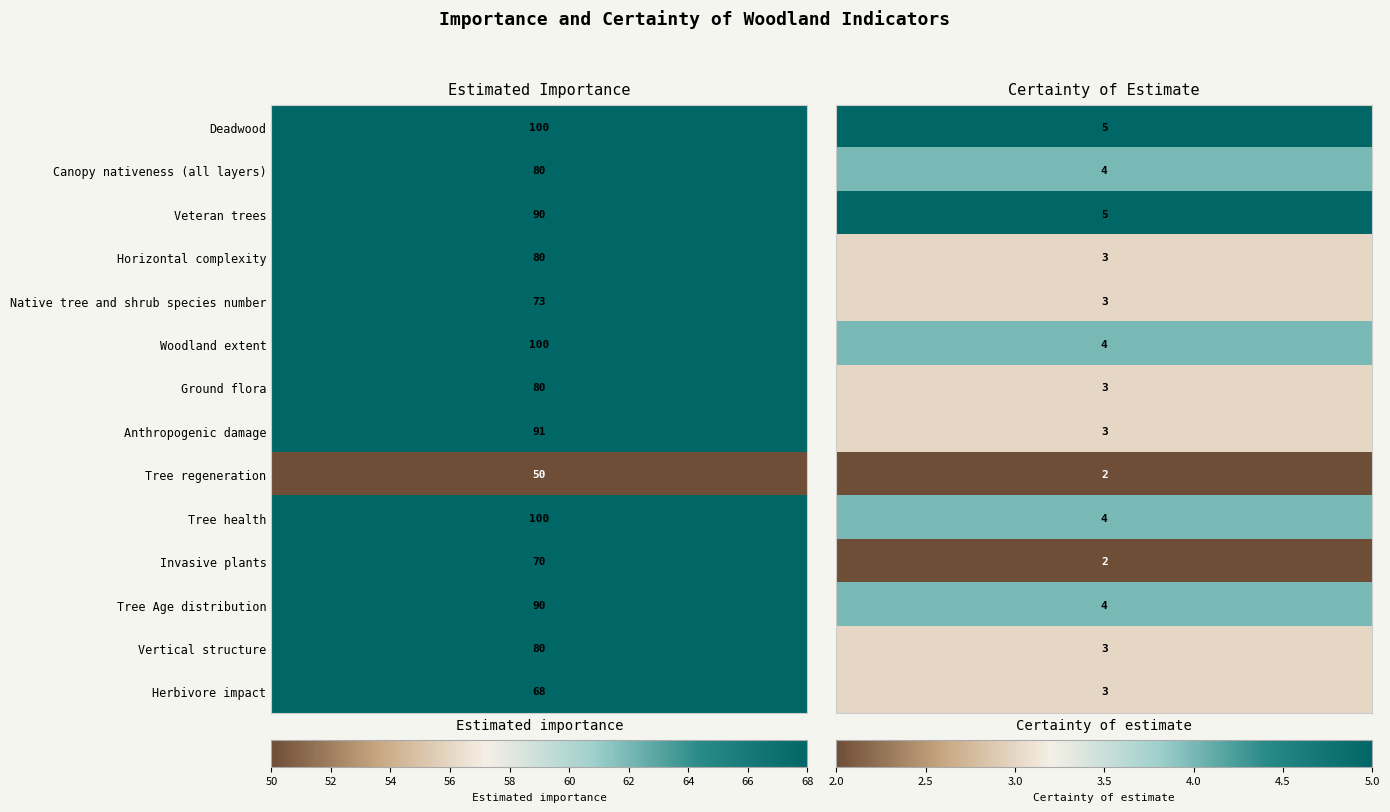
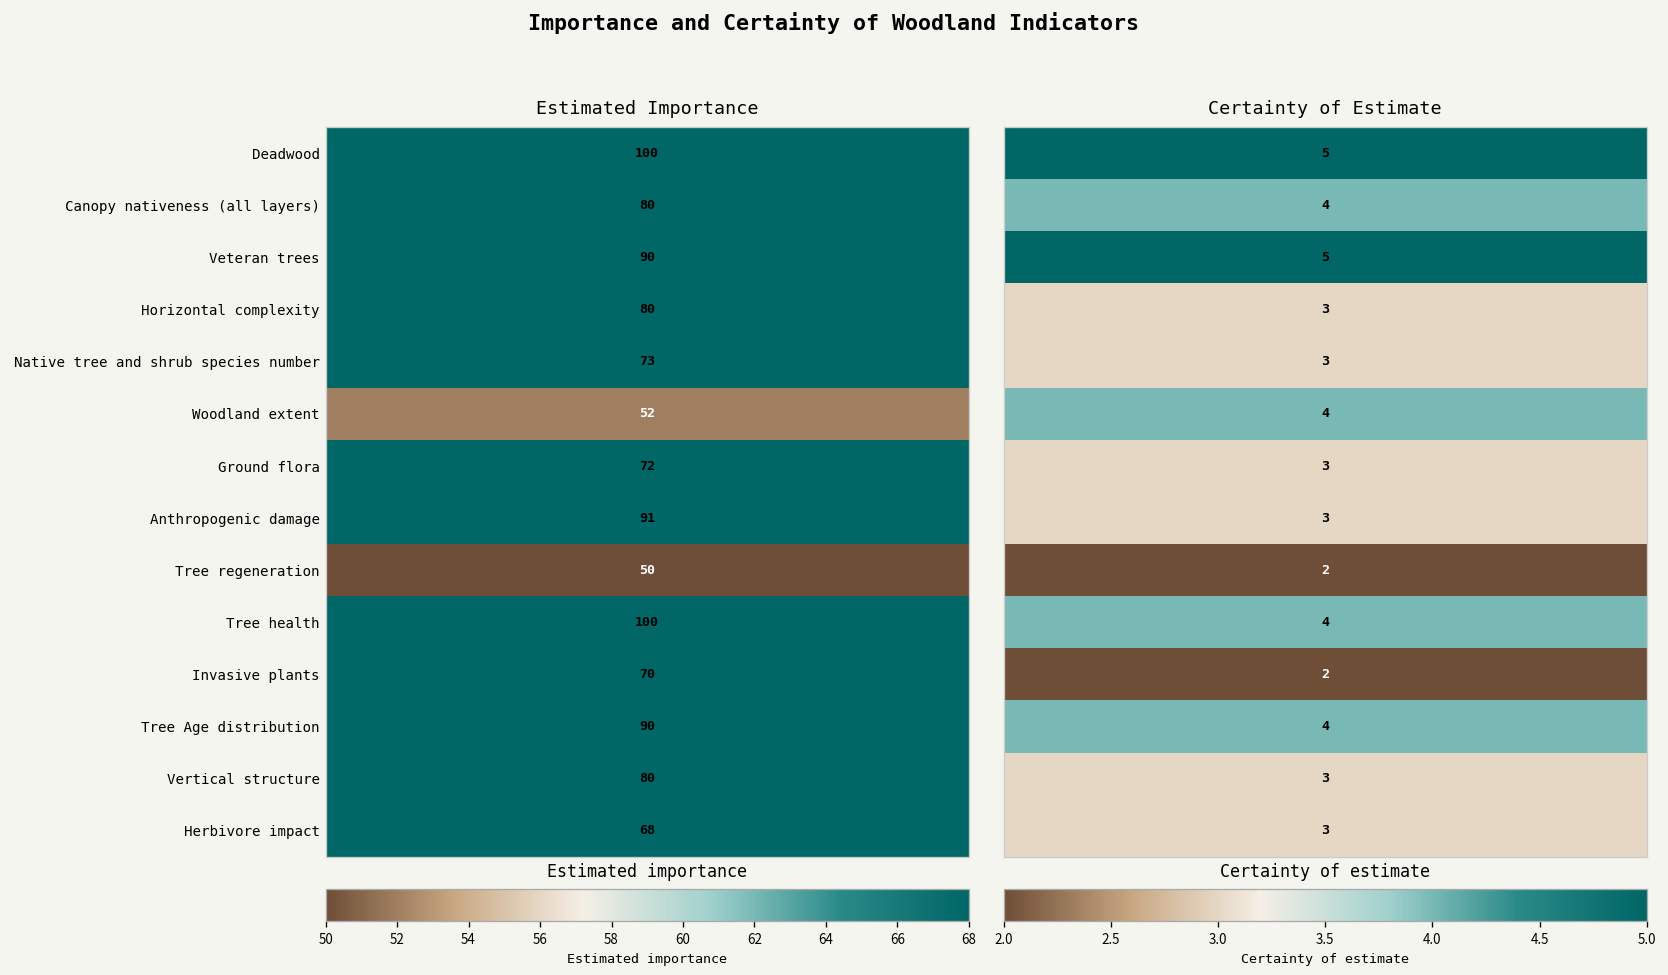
  {
    "Estimated Importance": {
      "Deadwood": {
        "Estimated importance": 100
      },
      "Canopy nativeness (all layers)": {
        "Estimated importance": 80
      },
      "Veteran trees": {
        "Estimated importance": 90
      },
      "Horizontal complexity": {
        "Estimated importance": 80
      },
      "Native tree and shrub species number": {
        "Estimated importance": 73
      },
      "Woodland extent": {
-       "Estimated importance": 100
+       "Estimated importance": 52
      },
      "Ground flora": {
-       "Estimated importance": 80
+       "Estimated importance": 72
      },
      "Anthropogenic damage": {
        "Estimated importance": 91
      },
      "Tree regeneration": {
        "Estimated importance": 50
      },
      "Tree health": {
        "Estimated importance": 100
      },
      "Invasive plants": {
        "Estimated importance": 70
      },
      "Tree Age distribution": {
        "Estimated importance": 90
      },
      "Vertical structure": {
        "Estimated importance": 80
      },
      "Herbivore impact": {
        "Estimated importance": 68
      }
    }
  }
